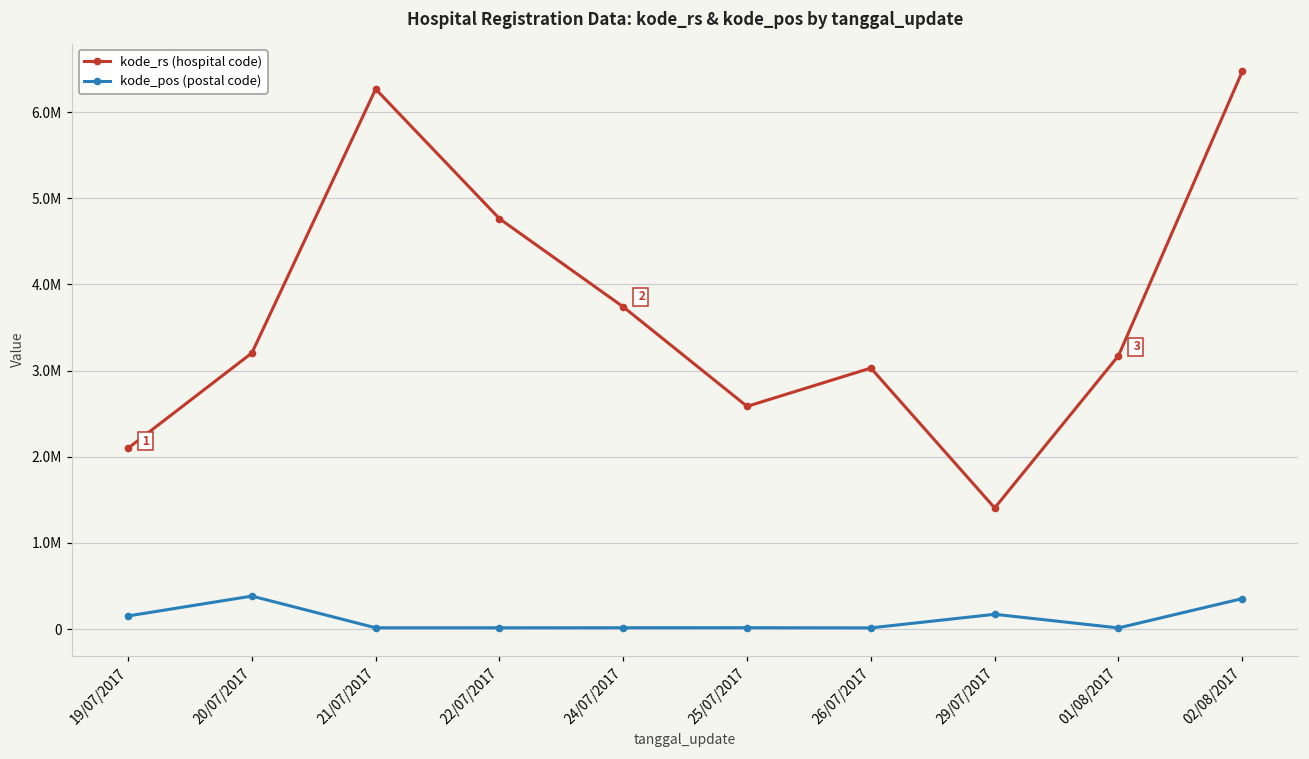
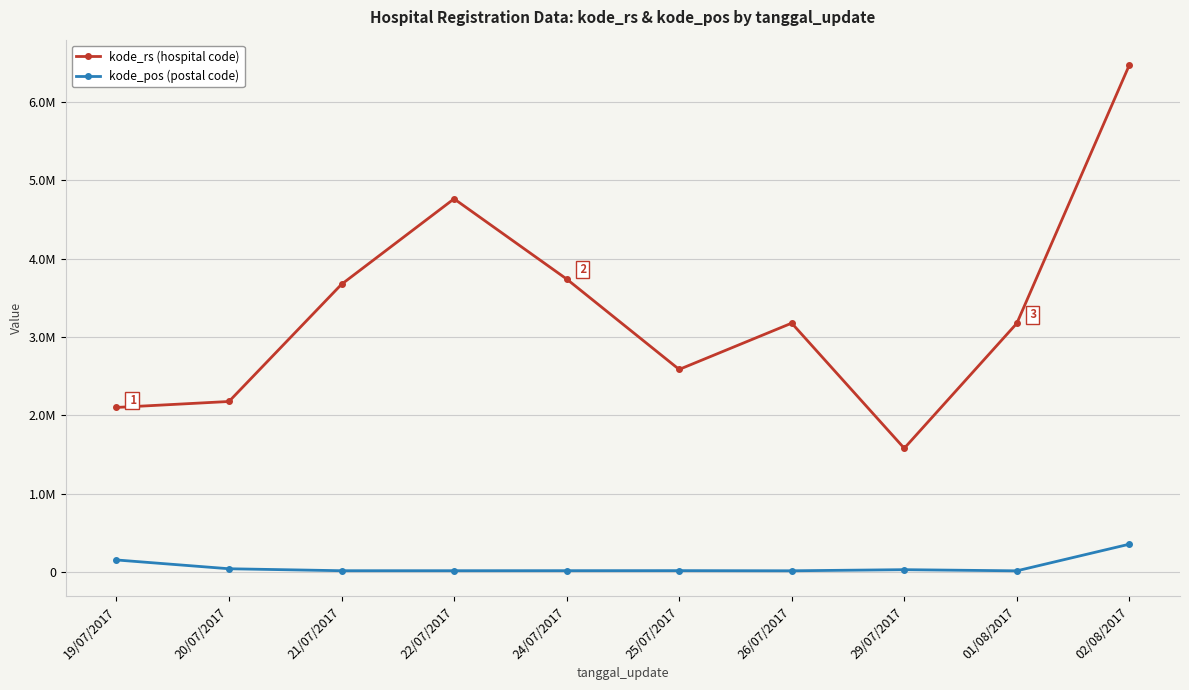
  {
    "kode_rs (hospital code)": {
-     "20/07/2017": 3200000,
-     "21/07/2017": 6300000,
+     "20/07/2017": 2200000,
+     "21/07/2017": 3700000,
      "22/07/2017": 4800000,
      "25/07/2017": 2600000,
-     "26/07/2017": 3000000,
-     "29/07/2017": 1400000,
+     "26/07/2017": 3200000,
+     "29/07/2017": 1600000,
      "02/08/2017": 6500000
    },
    "kode_pos (postal code)": {
      "19/07/2017": 200000,
-     "20/07/2017": 400000,
+     "20/07/2017": 0,
      "21/07/2017": 0,
      "22/07/2017": 0,
      "24/07/2017": 0,
      "25/07/2017": 0,
      "26/07/2017": 0,
-     "29/07/2017": 200000,
+     "29/07/2017": 0,
      "01/08/2017": 0,
      "02/08/2017": 400000
    }
  }
